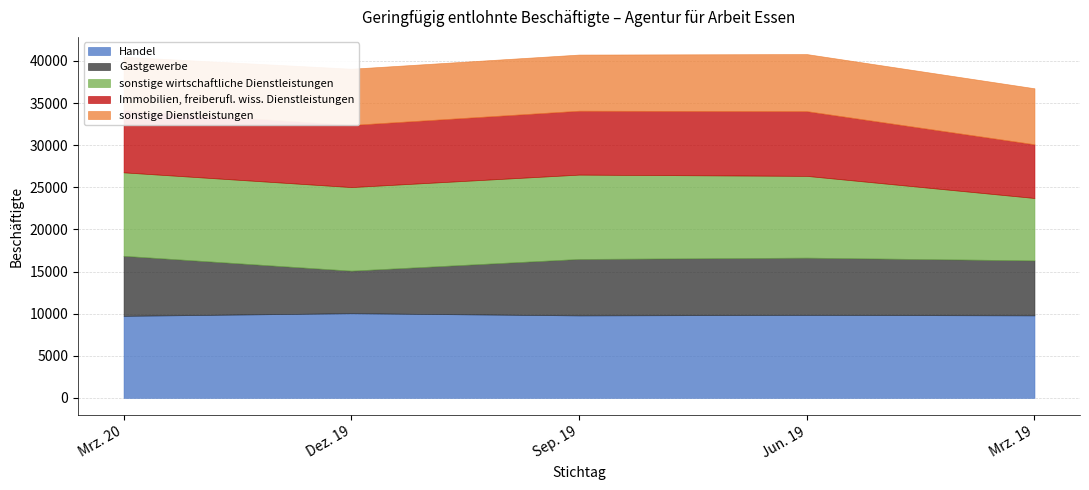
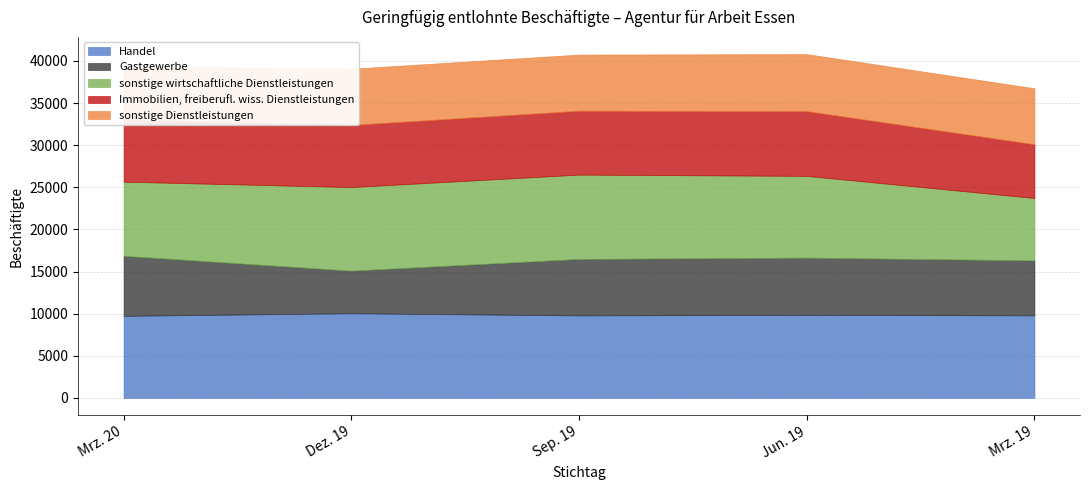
  {
    "Handel": {
      "Mrz. 20": 10000,
      "Dez. 19": 10000,
      "Sep. 19": 10000,
      "Jun. 19": 10000,
      "Mrz. 19": 10000
    },
    "Gastgewerbe": {
      "Mrz. 20": 7000,
      "Dez. 19": 5000,
      "Sep. 19": 7000,
      "Jun. 19": 7000,
      "Mrz. 19": 7000
    },
    "sonstige wirtschaftliche Dienstleistungen": {
-     "Mrz. 20": 10000,
+     "Mrz. 20": 9000,
      "Dez. 19": 10000,
      "Sep. 19": 10000,
      "Jun. 19": 10000,
      "Mrz. 19": 7000
    },
    "Immobilien, freiberufl. wiss. Dienstleistungen": {
      "Sep. 19": 8000,
      "Jun. 19": 8000,
      "Mrz. 19": 6000
    },
    "sonstige Dienstleistungen": {
      "Sep. 19": 7000,
      "Jun. 19": 7000,
      "Mrz. 19": 7000
    }
  }
